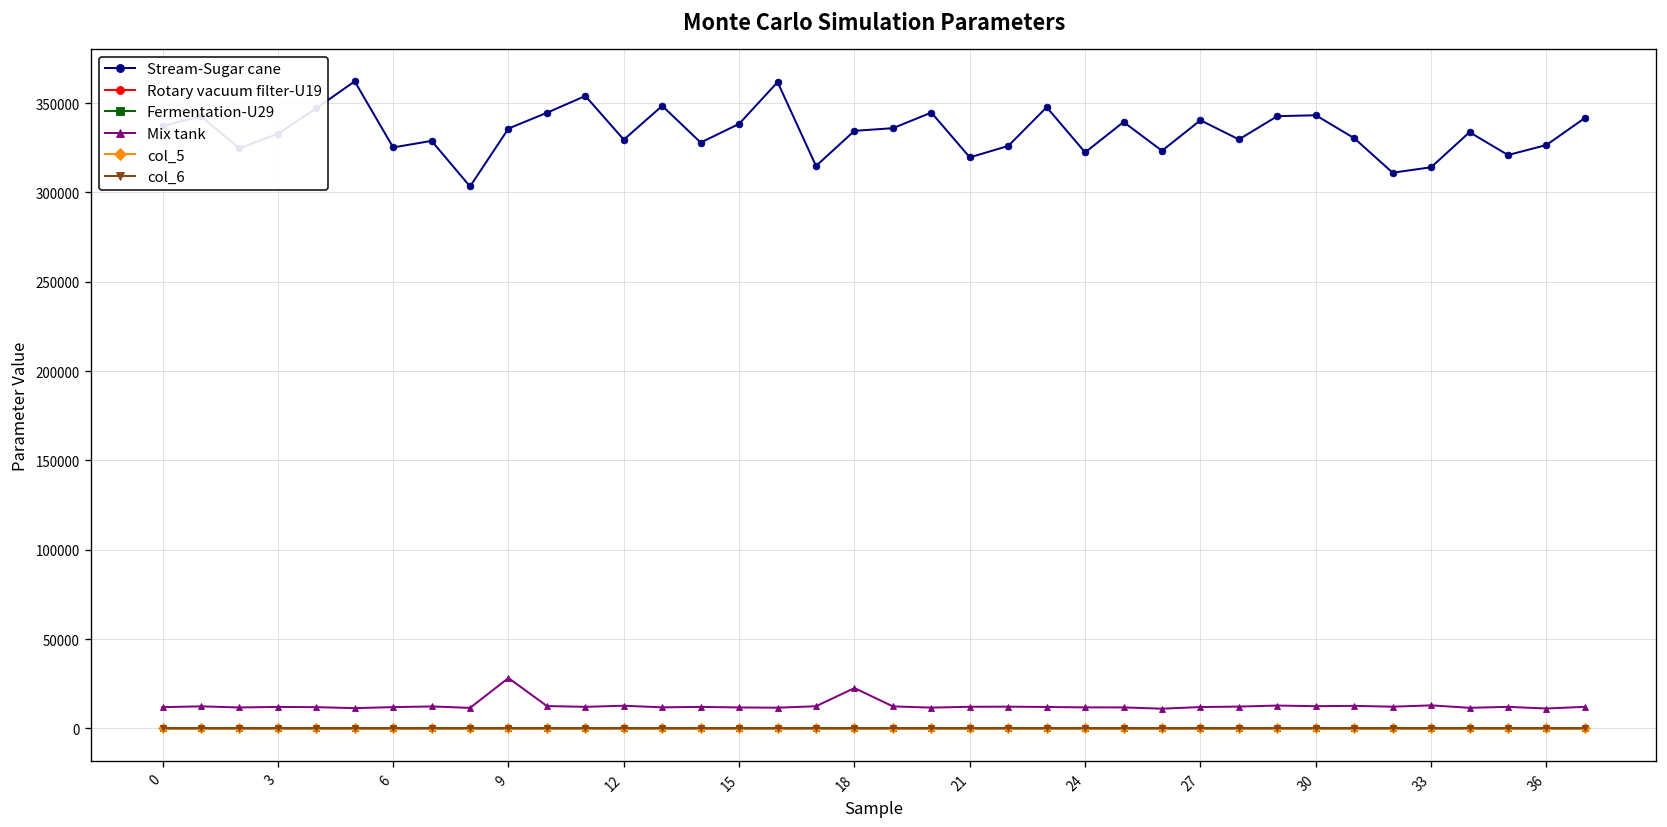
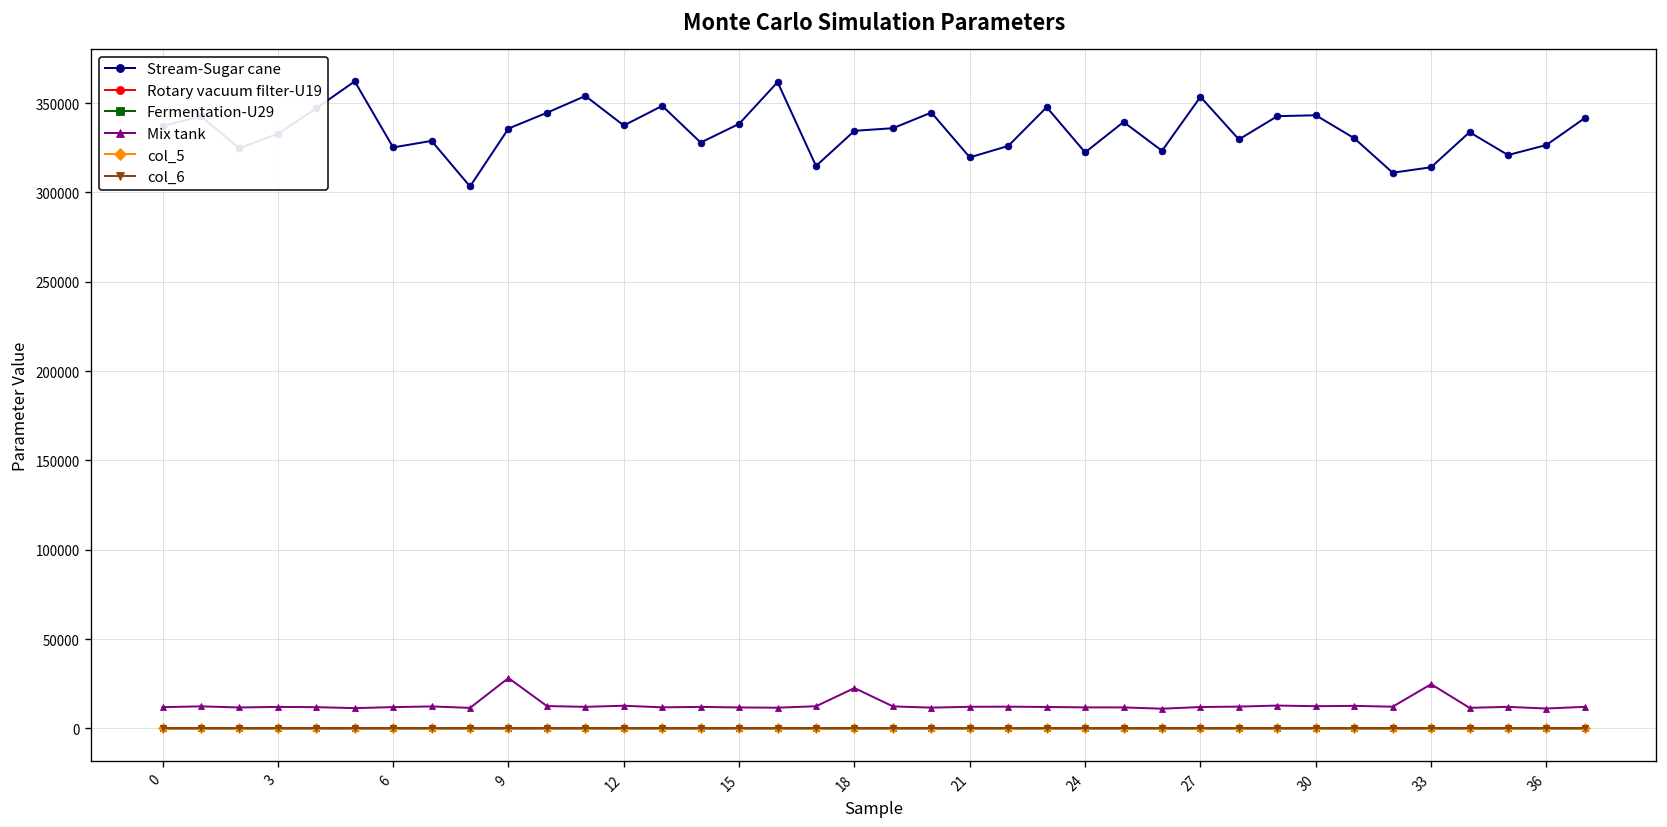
  {
    "Stream-Sugar cane": {
      "6": 325000,
      "9": 336000,
-     "12": 329000,
+     "12": 337000,
      "15": 338000,
      "18": 334000,
      "21": 320000,
      "24": 322000,
-     "27": 340000,
+     "27": 353000,
      "30": 343000,
      "33": 314000,
      "36": 326000
    },
    "col_6": {
      "0": 0,
      "3": 0,
      "6": 0,
      "9": 0,
      "12": 0,
      "15": 0,
      "18": 0,
      "21": 0,
      "24": 0,
      "27": 0,
      "30": 0,
      "33": 0,
      "36": 0
    },
    "Mix tank": {
      "0": 12000,
      "3": 12000,
      "6": 12000,
      "9": 28000,
      "12": 13000,
      "15": 12000,
      "18": 23000,
      "21": 12000,
      "24": 12000,
      "27": 12000,
      "30": 12000,
-     "33": 13000,
+     "33": 25000,
      "36": 11000
    }
  }
